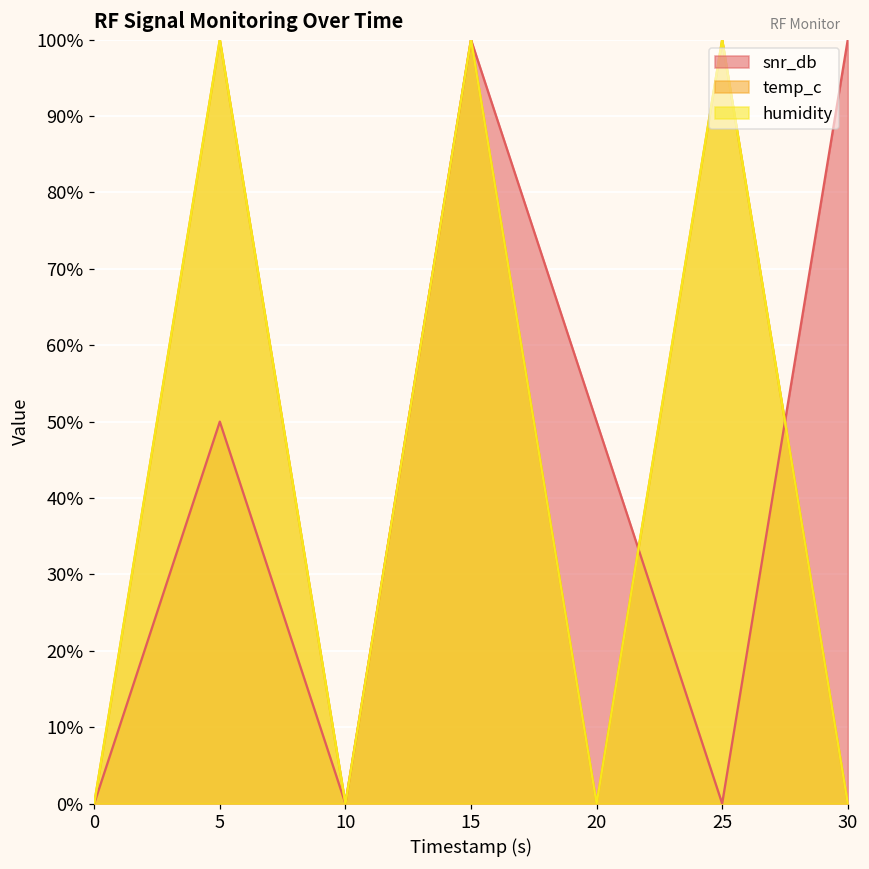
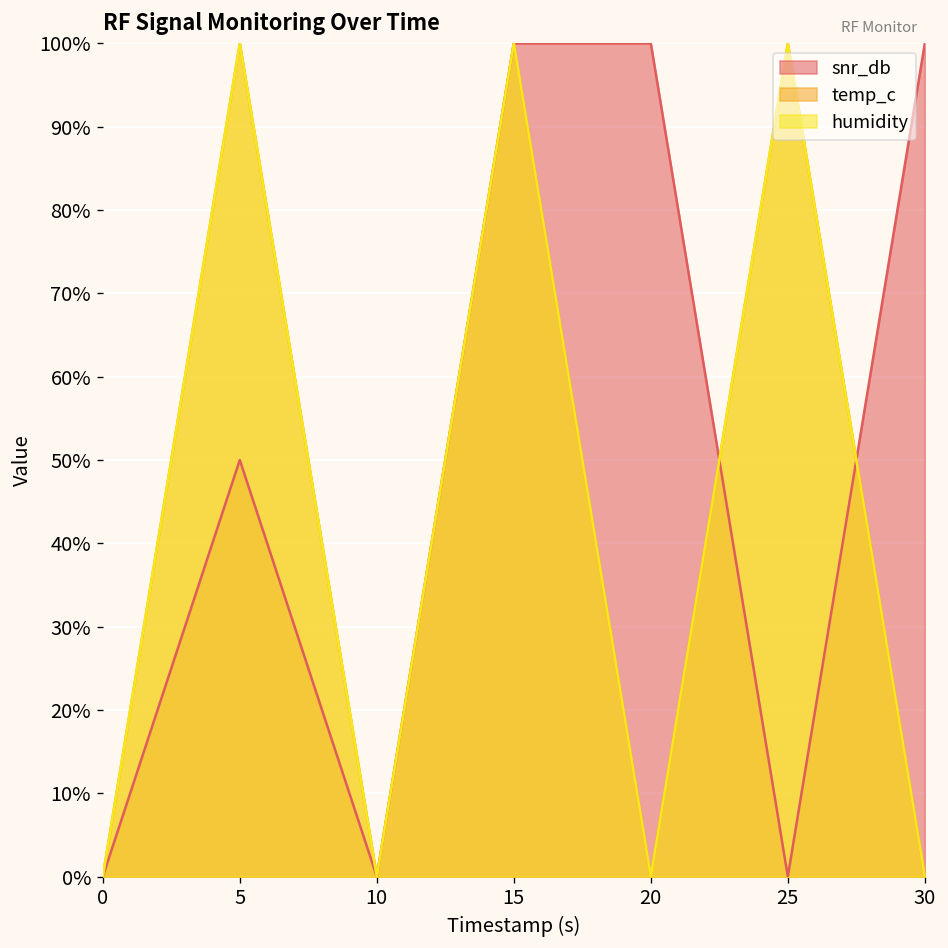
  {
    "snr_db": {
      "5": "50%",
-     "20": "50%",
+     "20": "100%",
      "25": "0%",
      "30": "100%"
    },
    "humidity": {
      "5": "100%",
      "20": "0%",
      "25": "100%",
      "30": "0%"
    }
  }
